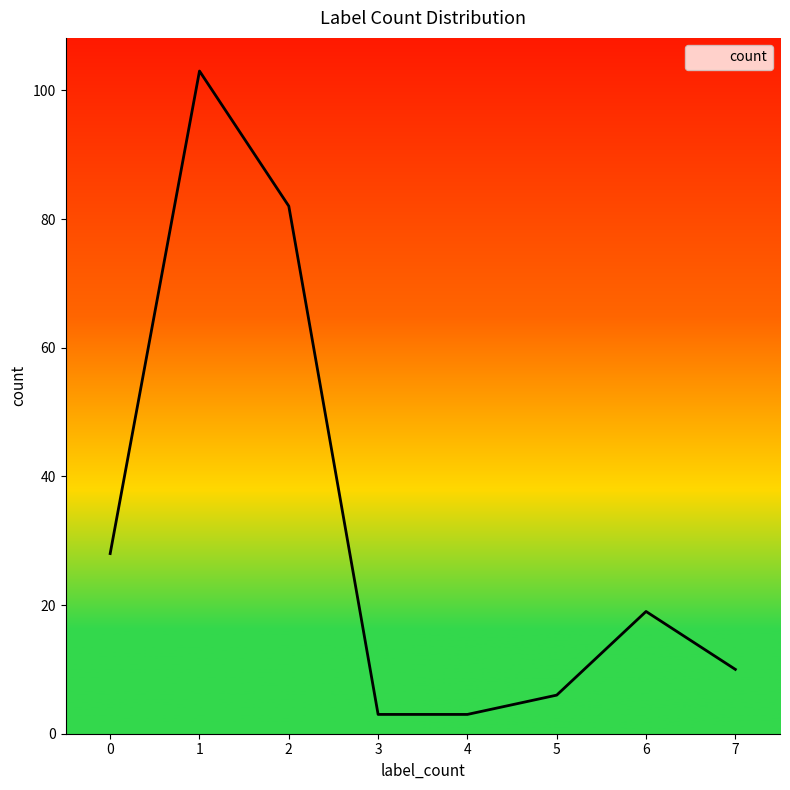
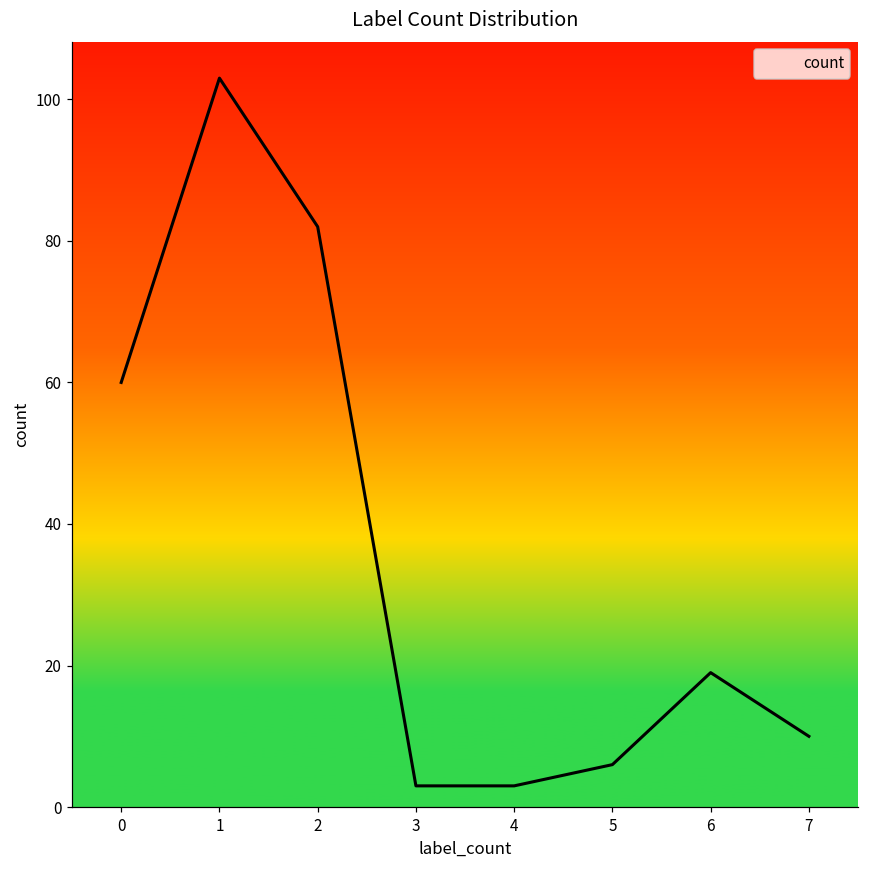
  {
-   "0": 28,
+   "0": 60,
    "1": 103,
    "2": 82,
    "3": 3,
    "4": 3,
    "5": 6,
    "6": 19,
    "7": 10
  }
